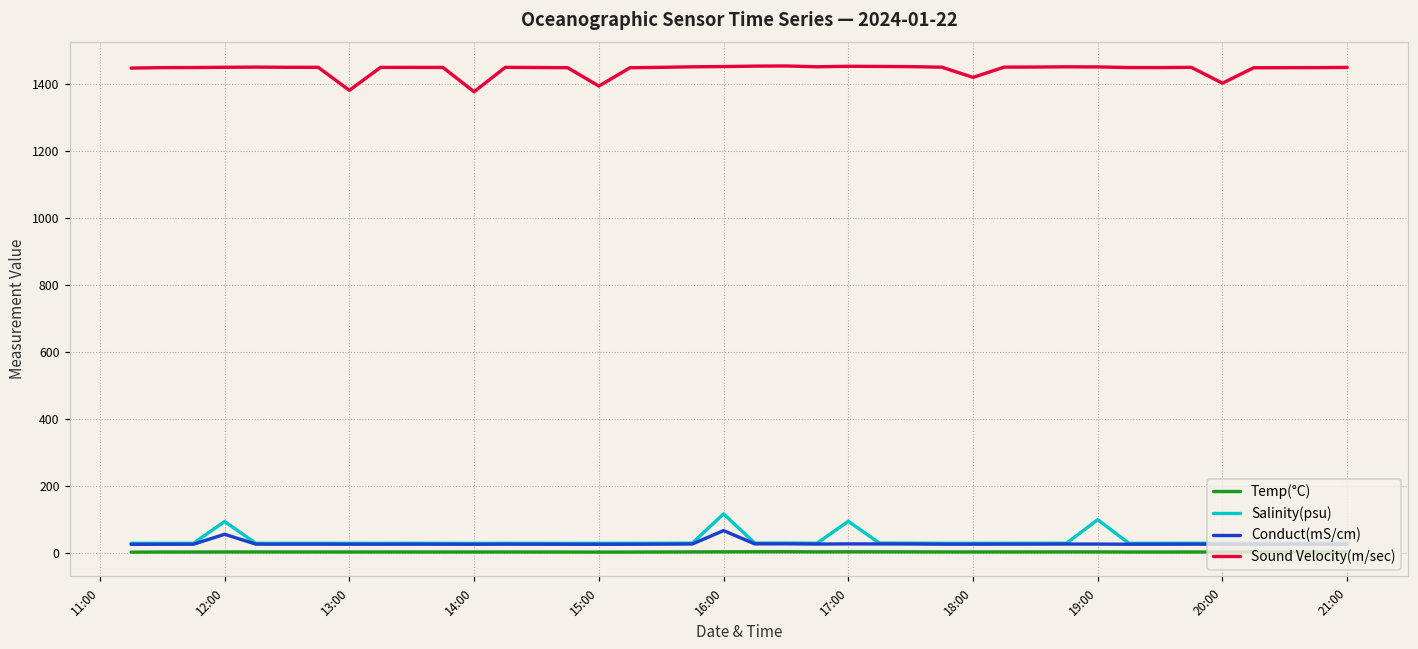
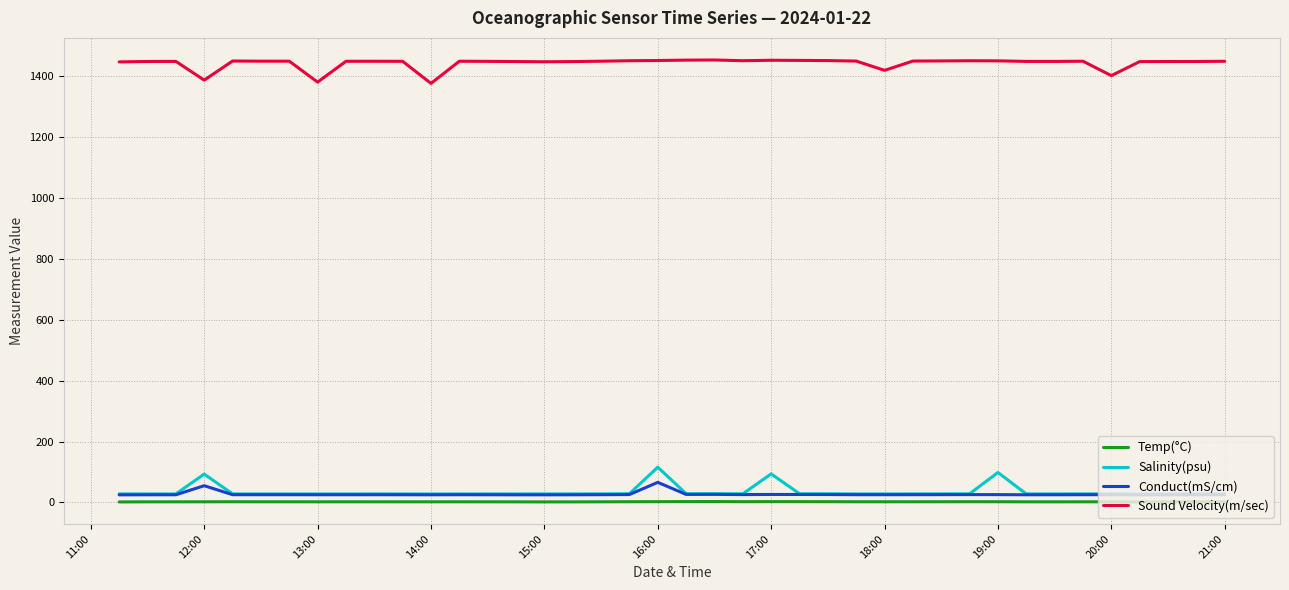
  {
    "Temp(°C)": {
      "12:00": 0,
      "13:00": 0,
      "14:00": 0,
      "15:00": 0,
      "16:00": 0,
      "17:00": 0,
      "18:00": 0,
      "19:00": 0
    },
    "Salinity(psu)": {
      "12:00": 90,
      "16:00": 120,
      "17:00": 90,
      "19:00": 100
    },
    "Conduct(mS/cm)": {
      "12:00": 60,
      "16:00": 70,
      "17:00": 30,
      "19:00": 30
    },
    "Sound Velocity(m/sec)": {
-     "12:00": 1450,
+     "12:00": 1390,
      "13:00": 1380,
      "14:00": 1380,
-     "15:00": 1390,
+     "15:00": 1450,
      "16:00": 1450,
      "17:00": 1450,
      "18:00": 1420,
      "19:00": 1450,
      "20:00": 1400,
      "21:00": 1450
    }
  }
